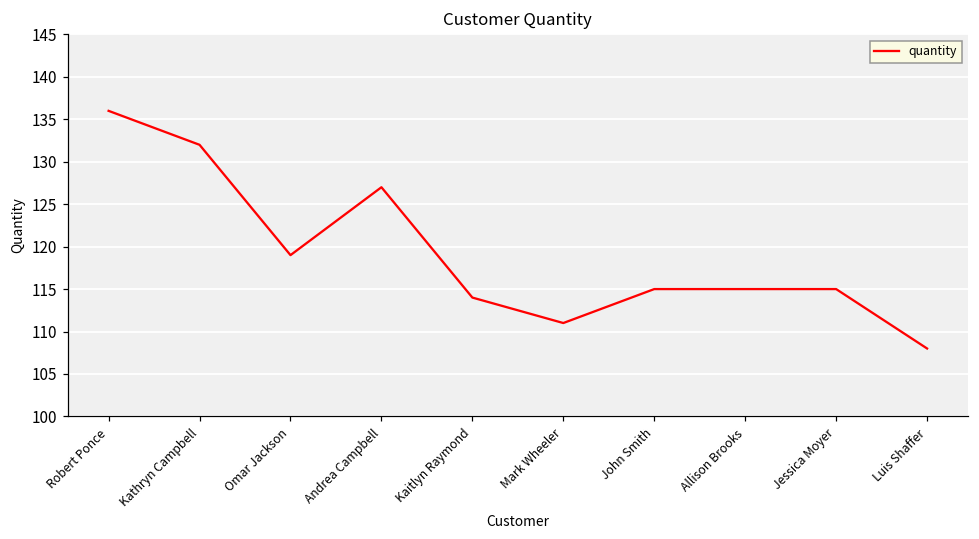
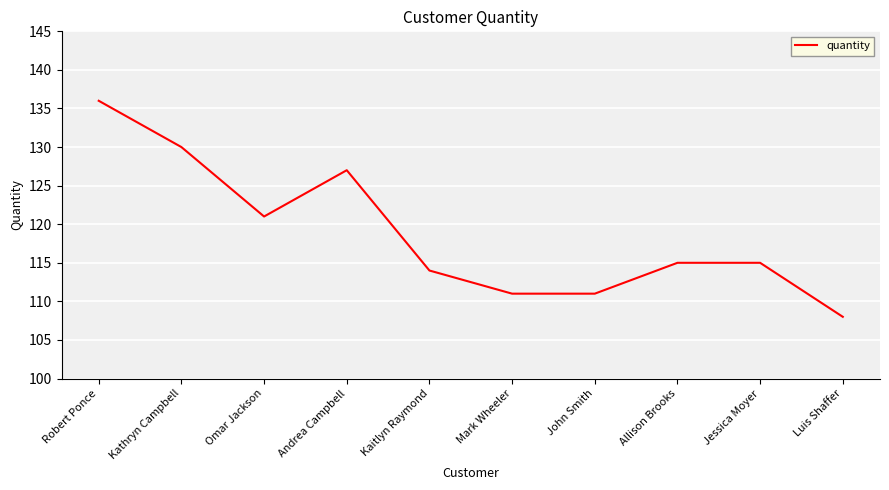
  {
    "Robert Ponce": 136,
-   "Kathryn Campbell": 132,
-   "Omar Jackson": 119,
+   "Kathryn Campbell": 130,
+   "Omar Jackson": 121,
    "Andrea Campbell": 127,
    "Kaitlyn Raymond": 114,
    "Mark Wheeler": 111,
-   "John Smith": 115,
+   "John Smith": 111,
    "Allison Brooks": 115,
    "Jessica Moyer": 115,
    "Luis Shaffer": 108
  }
